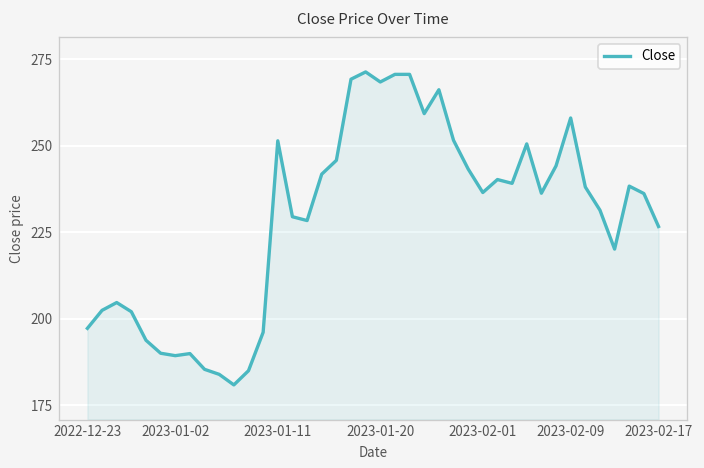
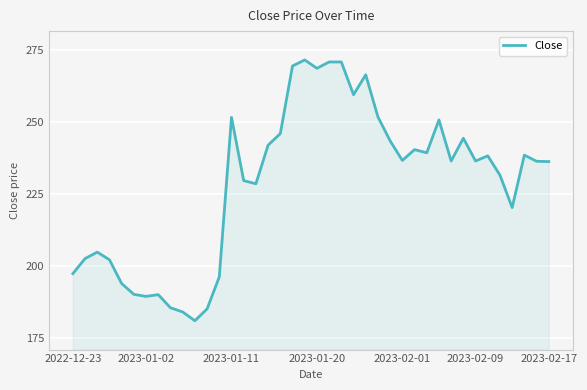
  {
    "2022-12-23": 197,
    "2023-01-02": 189,
    "2023-01-11": 251,
    "2023-01-20": 269,
    "2023-02-01": 237,
-   "2023-02-09": 258,
-   "2023-02-17": 227
+   "2023-02-09": 236,
+   "2023-02-17": 236
  }
